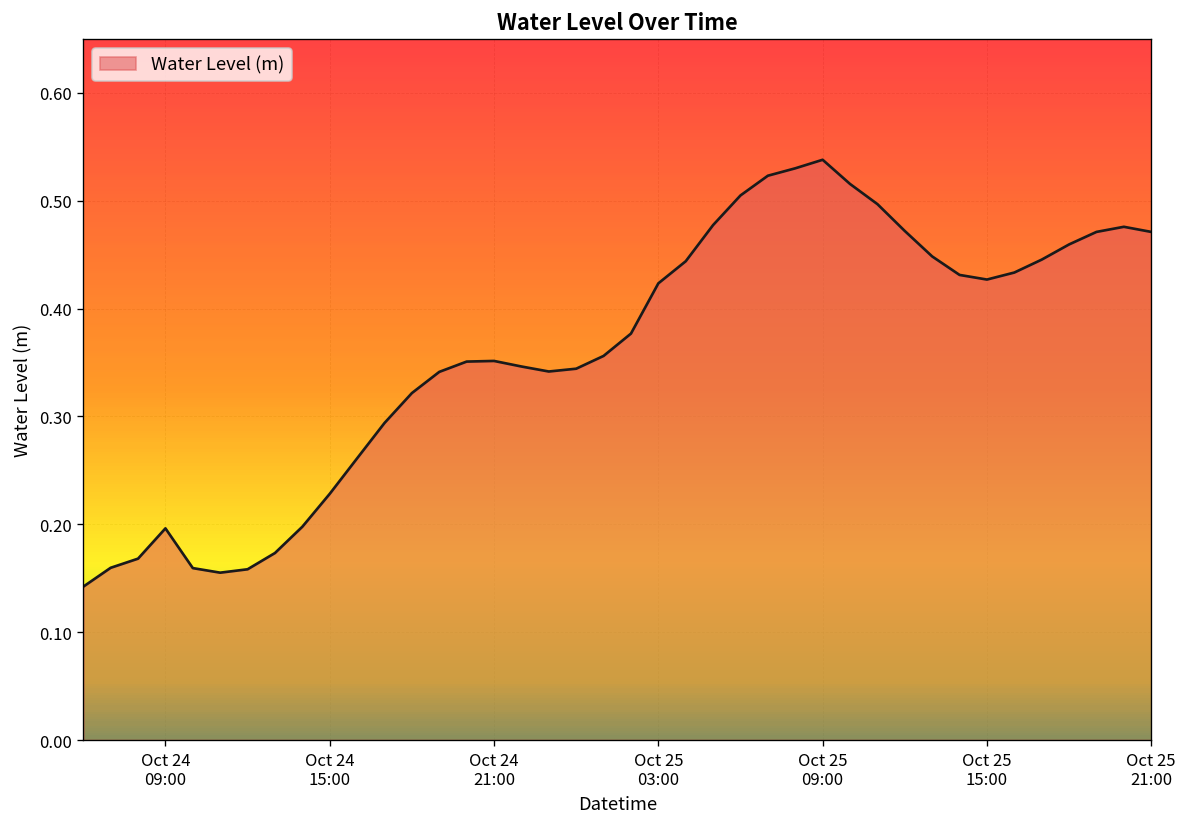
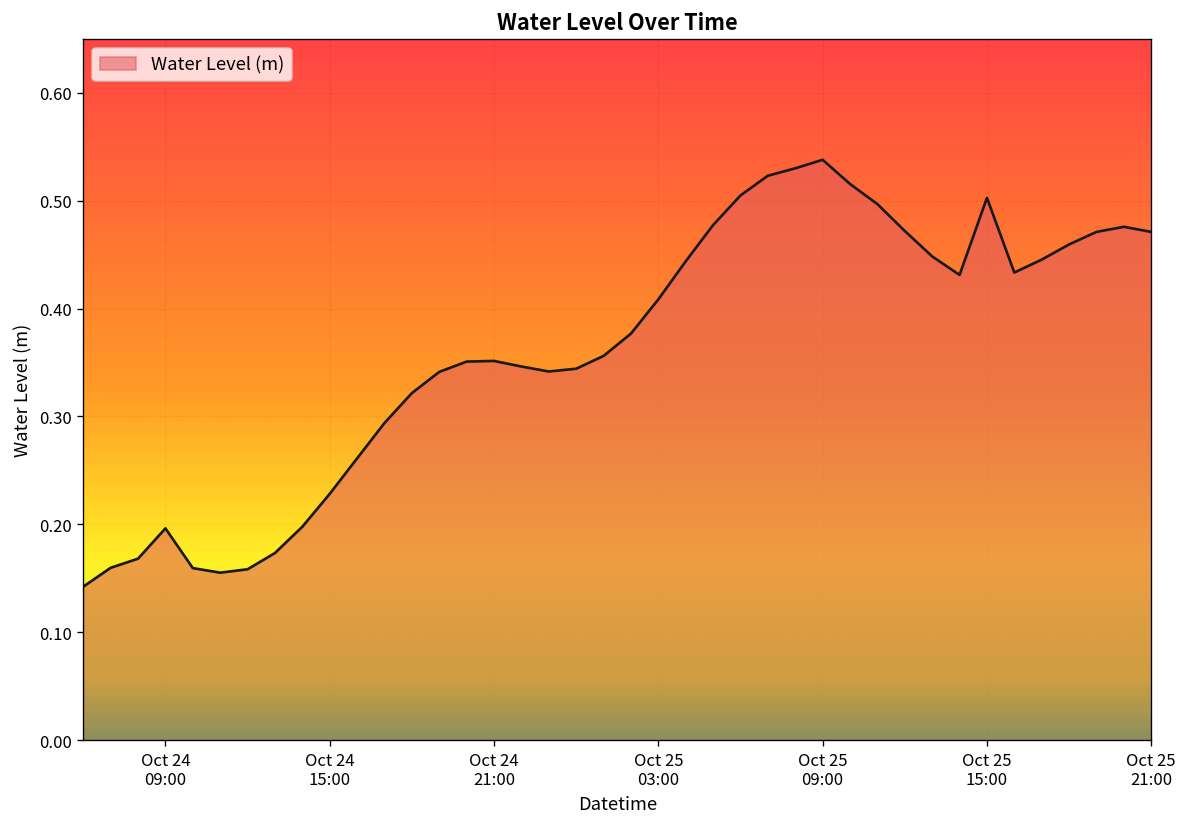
  {
    "Water Level (m)": {
      "Oct 24 09:00": 0.20,
      "Oct 24 15:00": 0.23,
      "Oct 24 21:00": 0.35,
-     "Oct 25 03:00": 0.42,
+     "Oct 25 03:00": 0.41,
      "Oct 25 09:00": 0.54,
-     "Oct 25 15:00": 0.43
+     "Oct 25 15:00": 0.50
    }
  }
